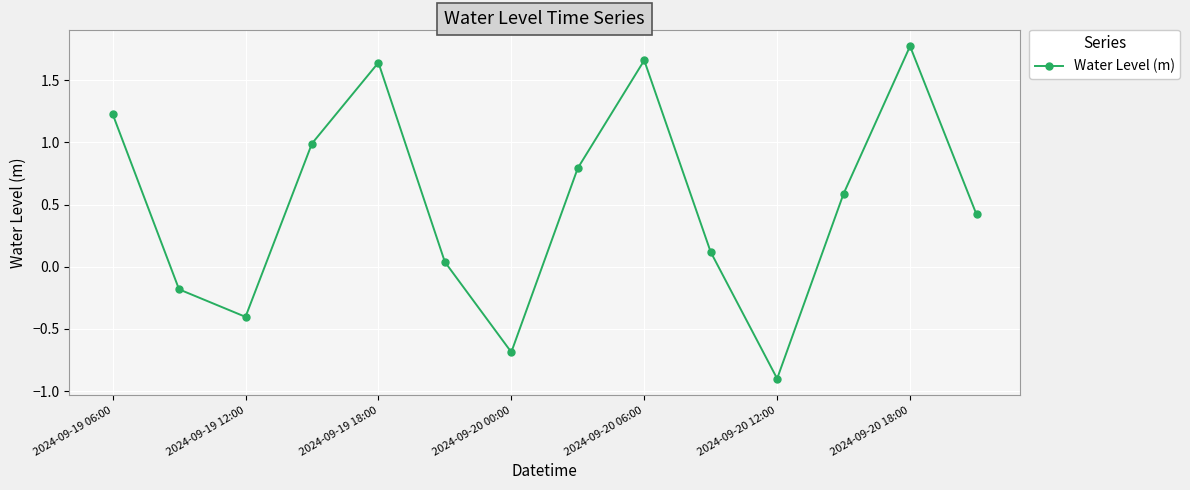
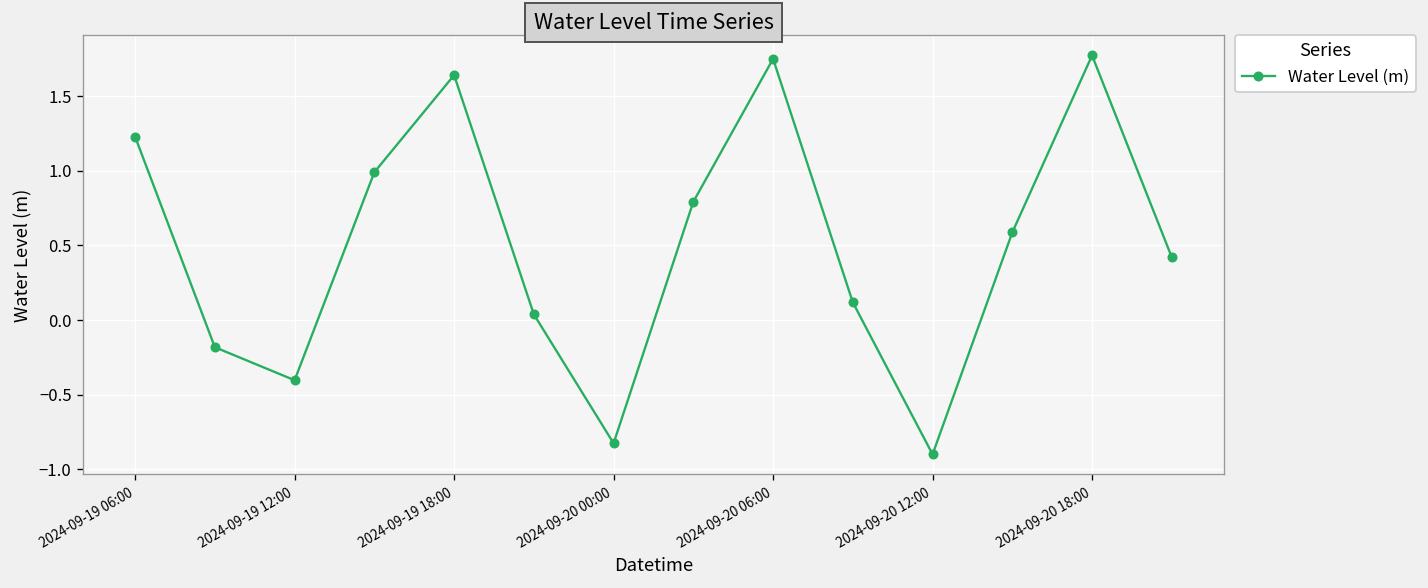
  {
    "2024-09-19 06:00": 1.23,
    "2024-09-19 12:00": -0.40,
    "2024-09-19 18:00": 1.64,
-   "2024-09-20 00:00": -0.69,
-   "2024-09-20 06:00": 1.66,
+   "2024-09-20 00:00": -0.83,
+   "2024-09-20 06:00": 1.75,
    "2024-09-20 12:00": -0.90,
    "2024-09-20 18:00": 1.77
  }
